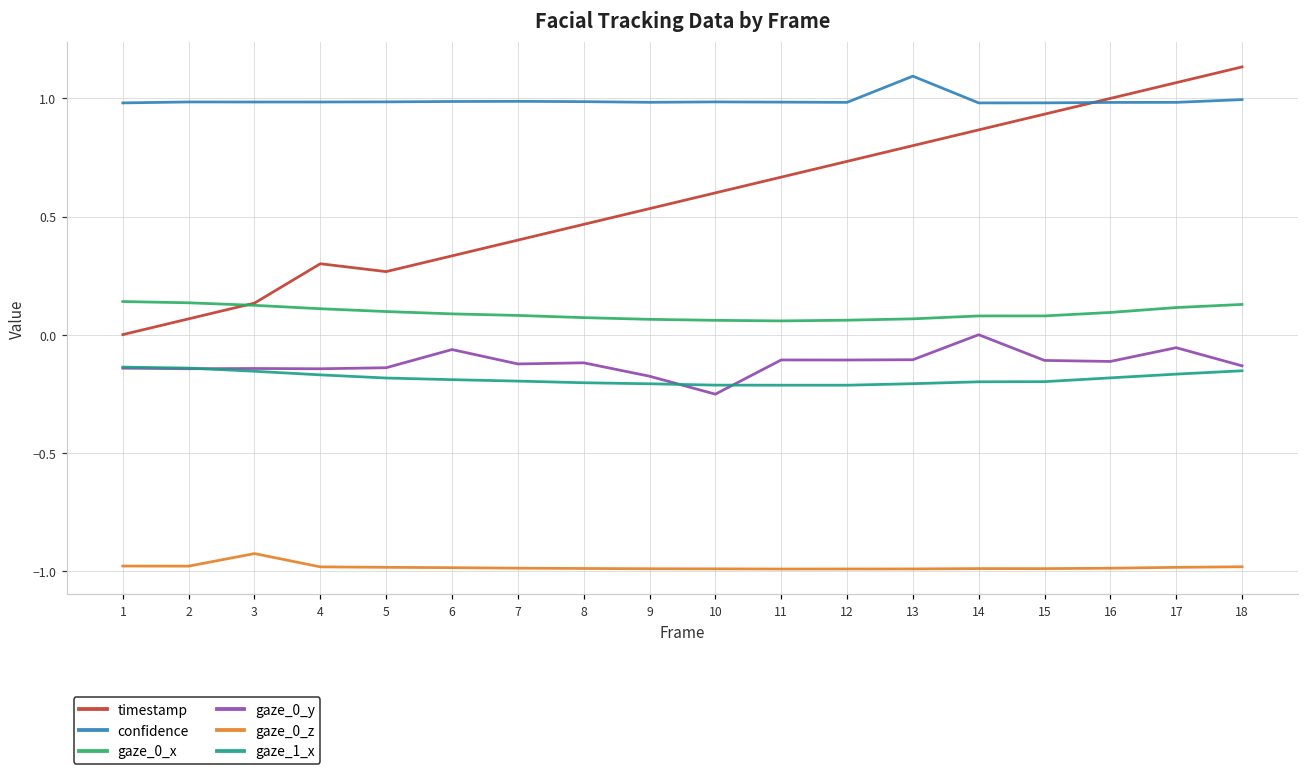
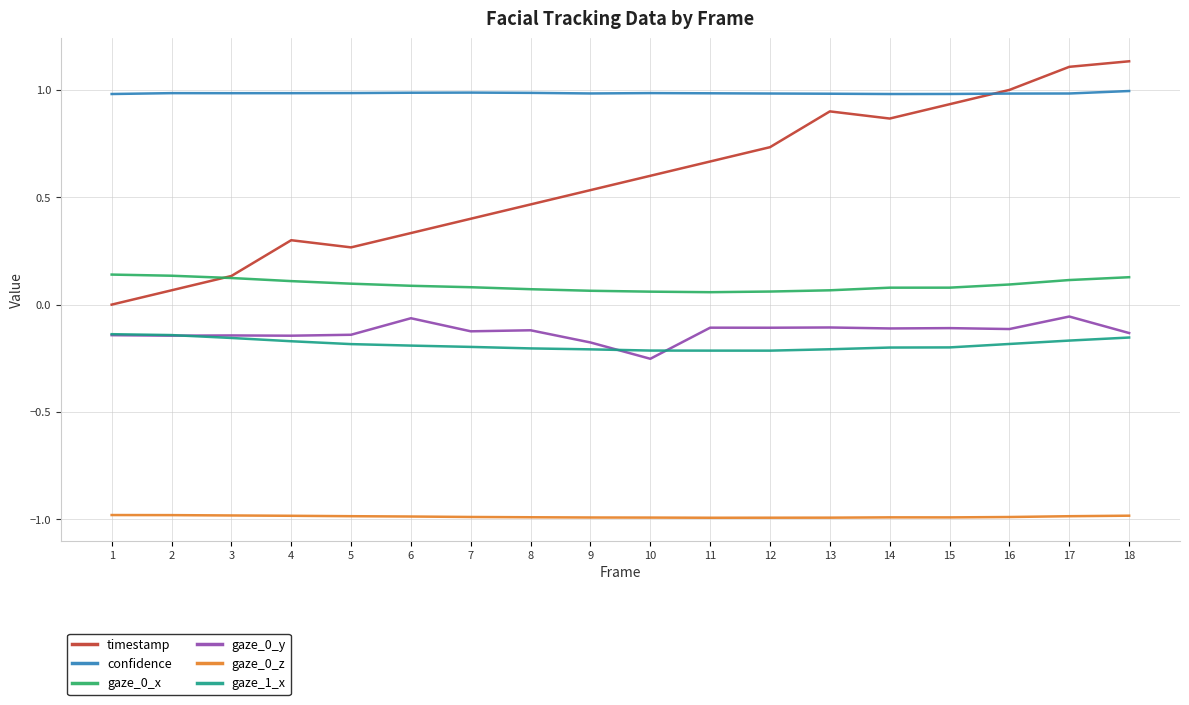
  {
    "timestamp": {
      "1": 0.00,
      "2": 0.07,
      "4": 0.30,
      "5": 0.27,
      "6": 0.33,
      "7": 0.40,
      "8": 0.47,
      "9": 0.53,
      "10": 0.60,
      "11": 0.67,
      "12": 0.73,
-     "13": 0.8,
+     "13": 0.9,
      "14": 0.87,
      "15": 0.93,
      "16": 1.00,
-     "17": 1.07,
+     "17": 1.11,
      "18": 1.13
    },
    "confidence": {
      "1": 0.98,
      "2": 0.98,
      "3": 0.98,
      "4": 0.98,
      "5": 0.99,
      "6": 0.99,
      "7": 0.99,
      "8": 0.99,
      "9": 0.98,
      "10": 0.99,
      "11": 0.98,
      "12": 0.98,
-     "13": 1.09,
+     "13": 0.98,
      "14": 0.98,
      "15": 0.98,
      "16": 0.98,
      "17": 0.98,
      "18": 0.99
    },
    "gaze_0_y": {
      "4": -0.14,
      "5": -0.14,
      "6": -0.06,
      "7": -0.12,
      "8": -0.12,
      "9": -0.18,
      "10": -0.25,
      "11": -0.11,
      "12": -0.11,
      "13": -0.11,
-     "14": 0.00,
+     "14": -0.11,
      "15": -0.11,
      "16": -0.11,
      "17": -0.06,
      "18": -0.13
    },
    "gaze_0_z": {
      "1": -0.98,
      "2": -0.98,
-     "3": -0.93,
+     "3": -0.98,
      "4": -0.98,
      "5": -0.99,
      "6": -0.99,
      "7": -0.99,
      "8": -0.99,
      "9": -0.99,
      "10": -0.99,
      "11": -0.99,
      "12": -0.99,
      "13": -0.99,
      "14": -0.99,
      "15": -0.99,
      "16": -0.99,
      "17": -0.99,
      "18": -0.98
    }
  }
